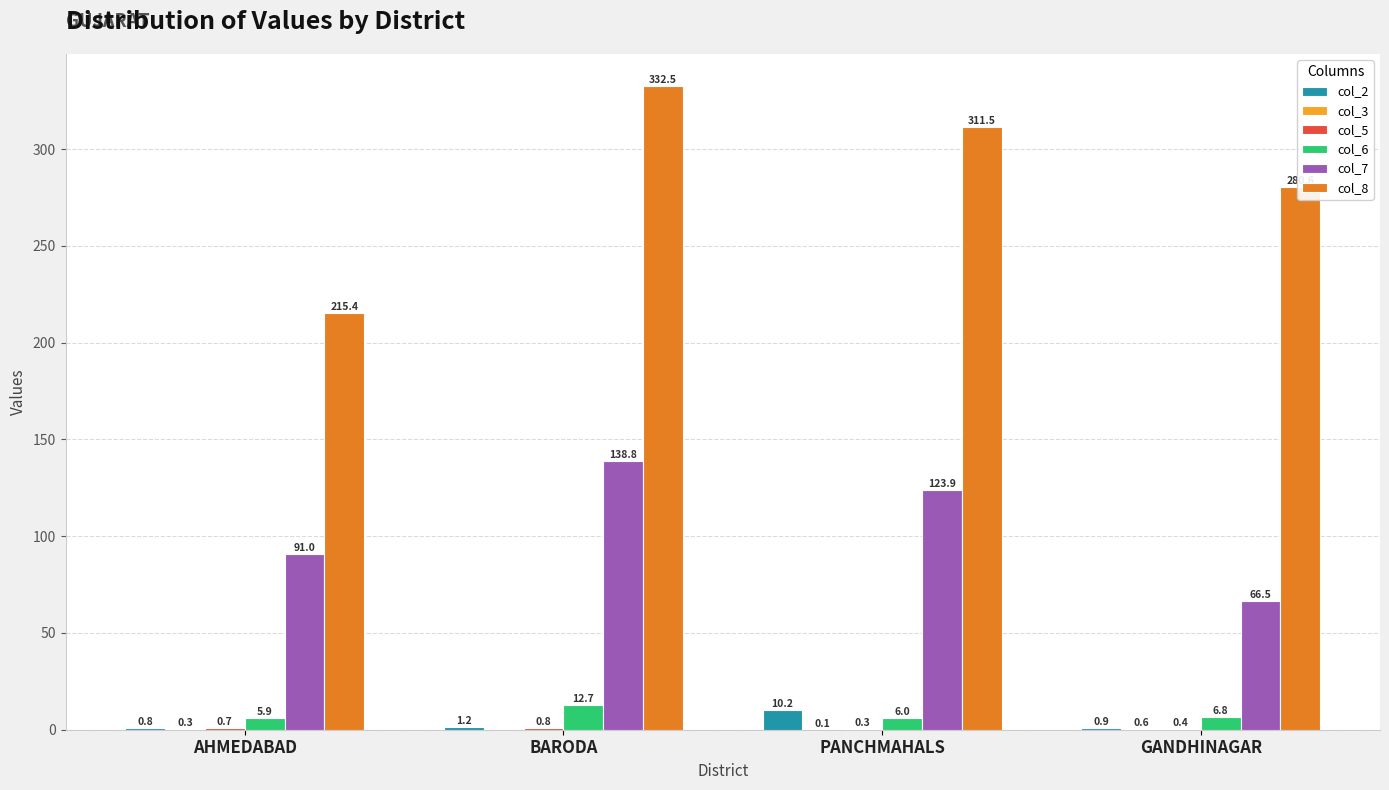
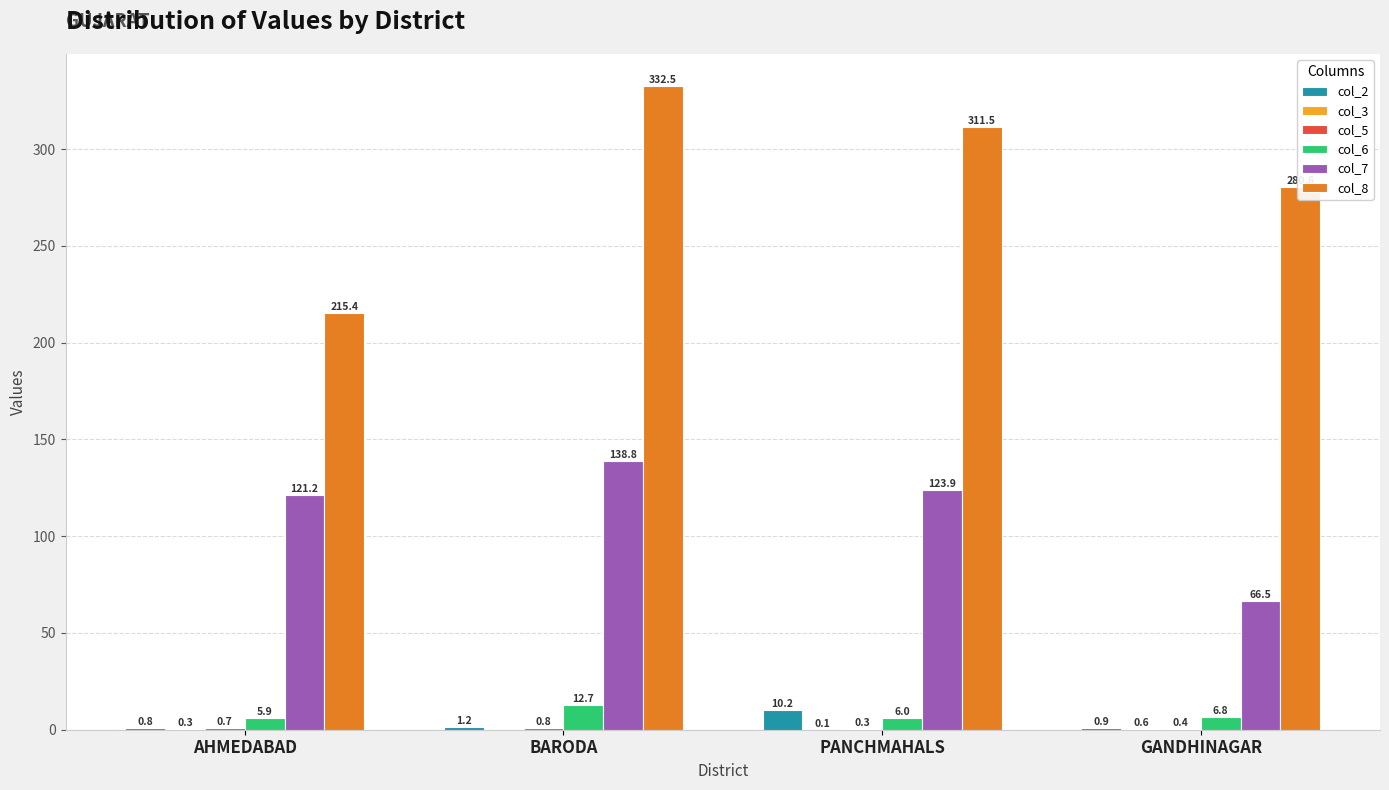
  {
    "col_2": {
      "AHMEDABAD": 0.8,
      "BARODA": 1.2,
      "PANCHMAHALS": 10.2,
      "GANDHINAGAR": 0.9
    },
    "col_6": {
      "AHMEDABAD": 5.9,
      "BARODA": 12.7,
      "PANCHMAHALS": 6.0,
      "GANDHINAGAR": 6.8
    },
    "col_7": {
-     "AHMEDABAD": 91.0,
+     "AHMEDABAD": 121.2,
      "BARODA": 138.8,
      "PANCHMAHALS": 123.9,
      "GANDHINAGAR": 66.5
    }
  }
